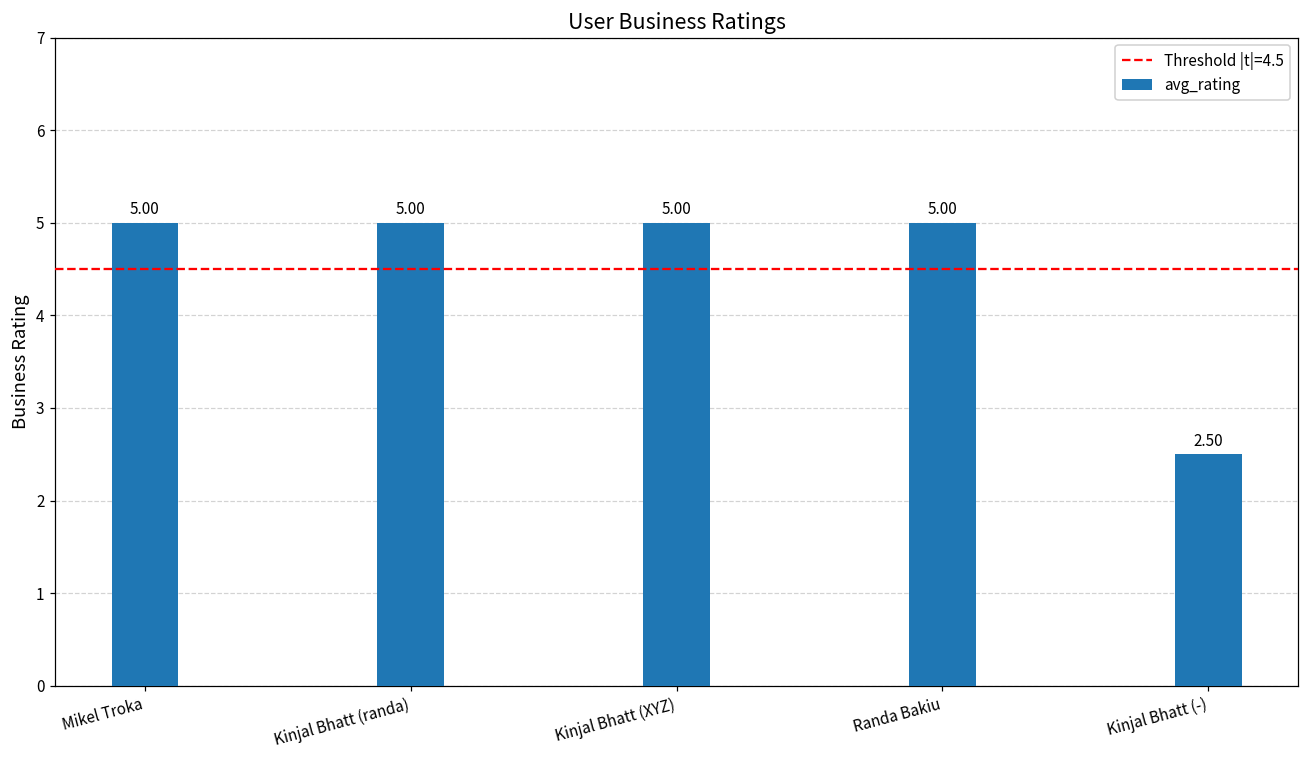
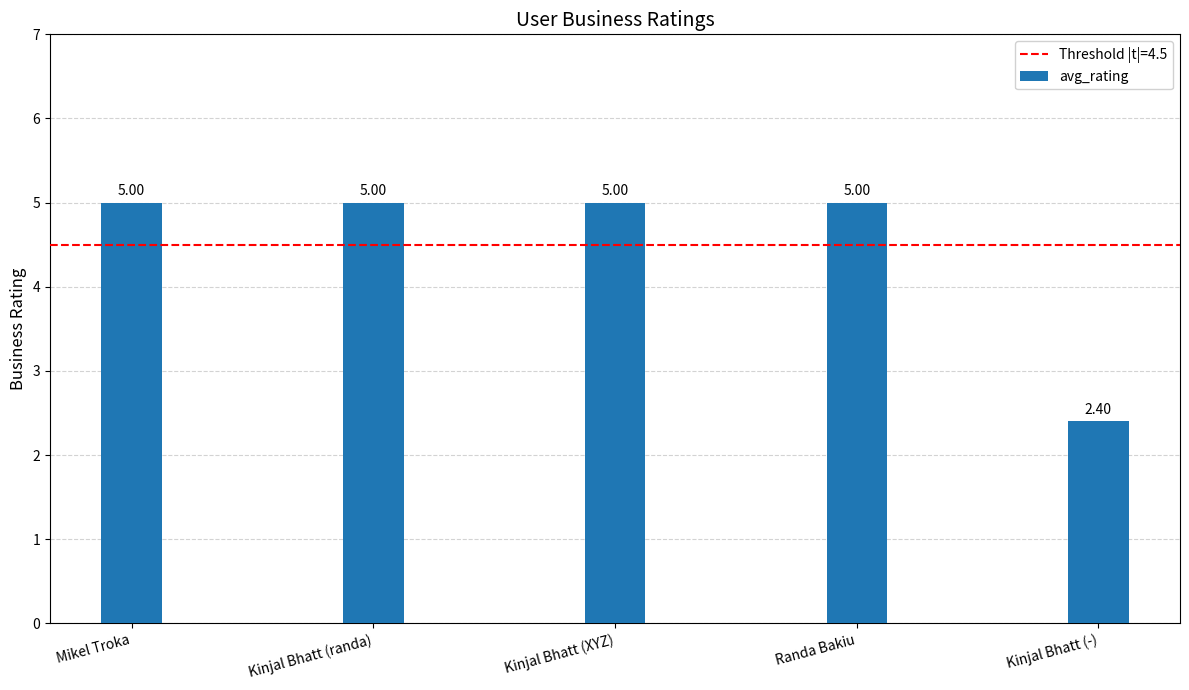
  {
    "Mikel Troka": 5.00,
    "Kinjal Bhatt (randa)": 5.00,
    "Kinjal Bhatt (XYZ)": 5.00,
    "Randa Bakiu": 5.00,
-   "Kinjal Bhatt (-)": 2.50
+   "Kinjal Bhatt (-)": 2.40
  }
